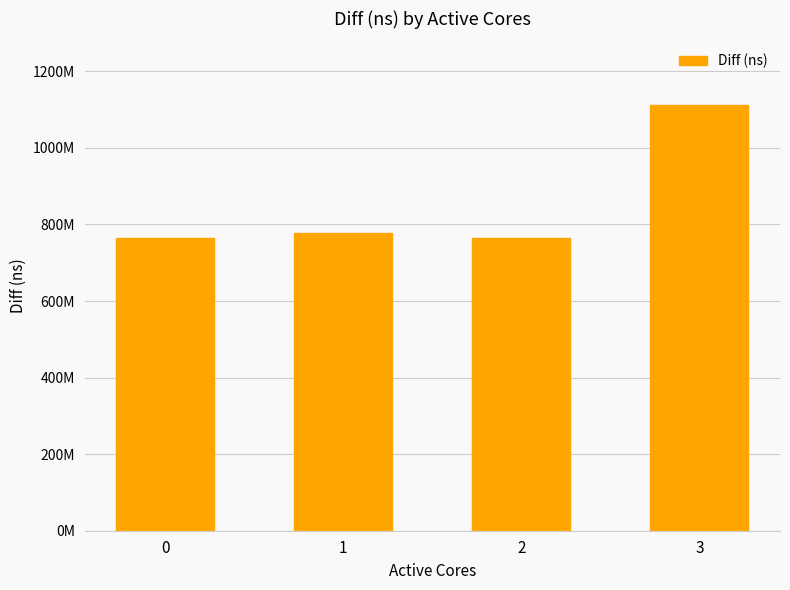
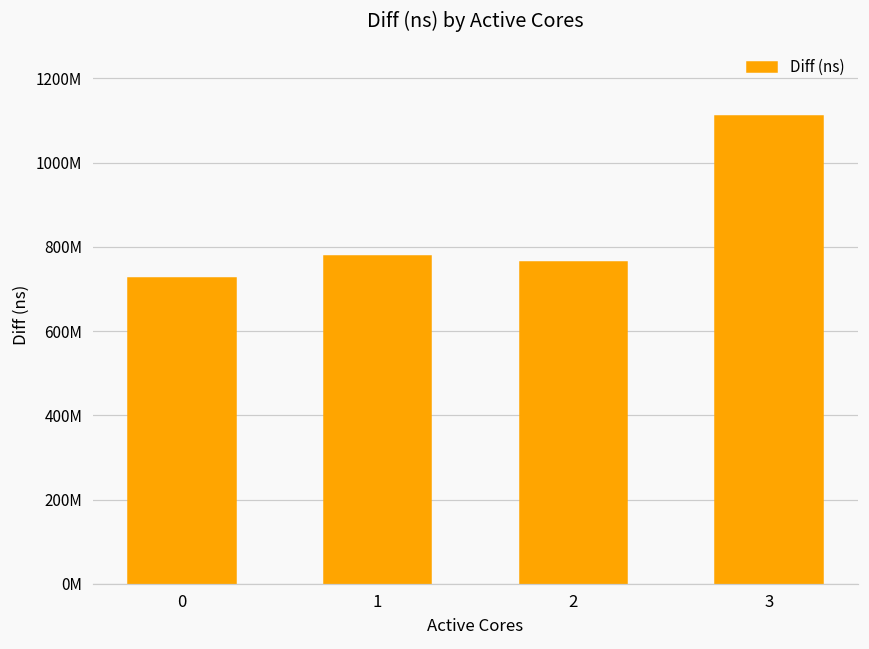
  {
-   "0": 760000000,
+   "0": 730000000,
    "1": 780000000,
    "2": 760000000,
    "3": 1110000000
  }
